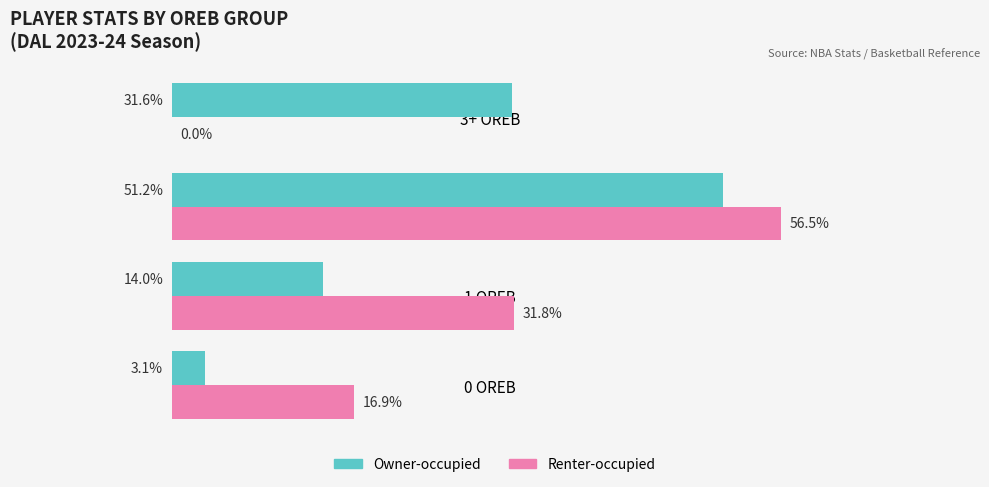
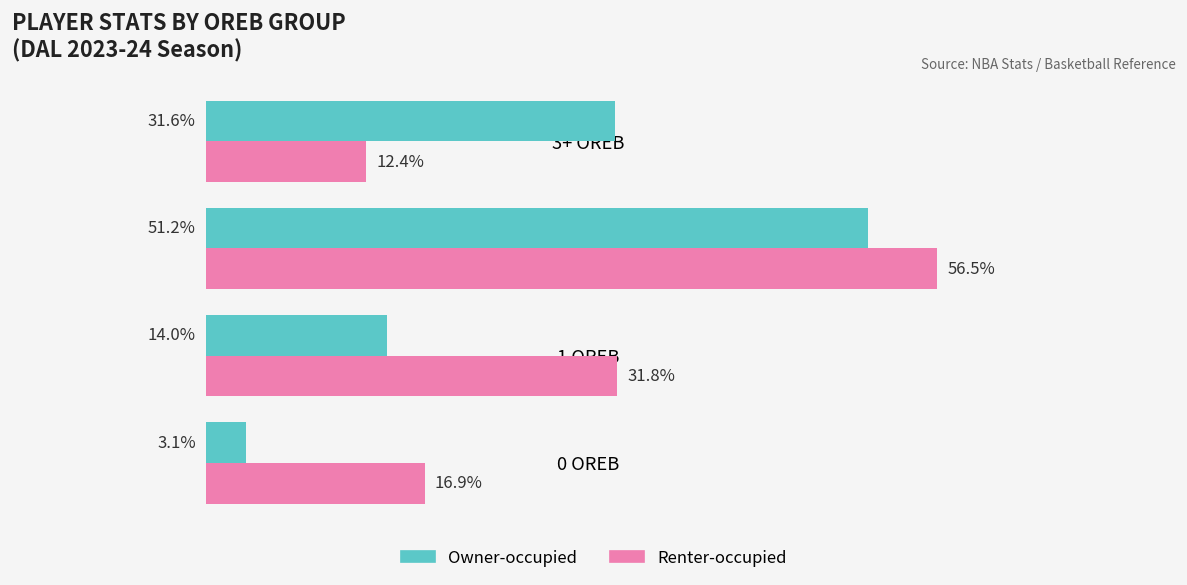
  {
    "Renter-occupied": {
-     "3+ OREB": "0.0%",
+     "3+ OREB": "12.4%",
      "2 OREB": "56.5%",
      "1 OREB": "31.8%",
      "0 OREB": "16.9%"
    }
  }
